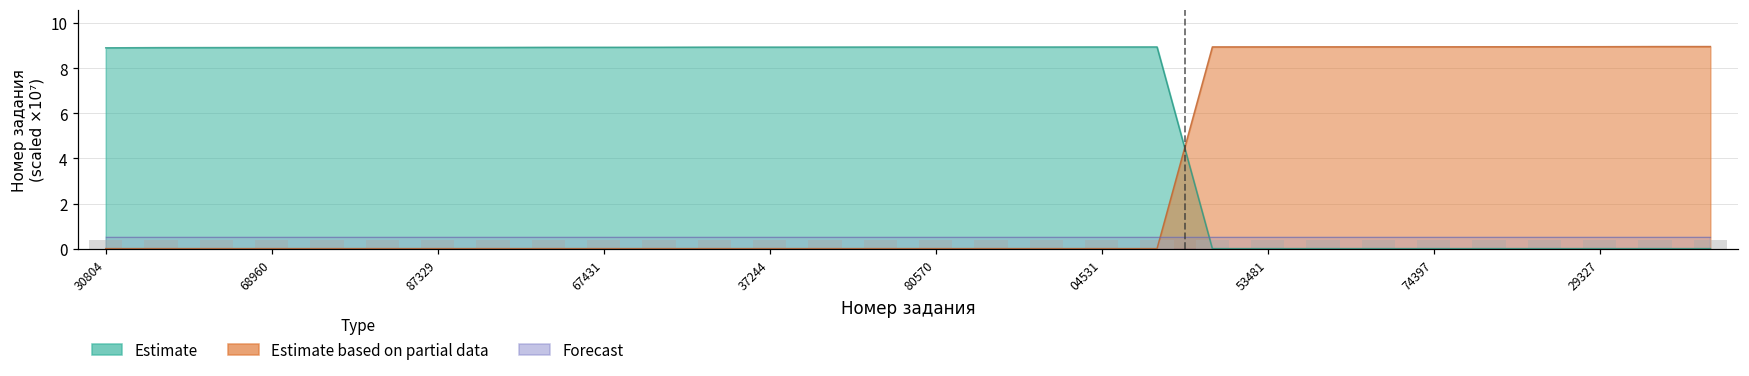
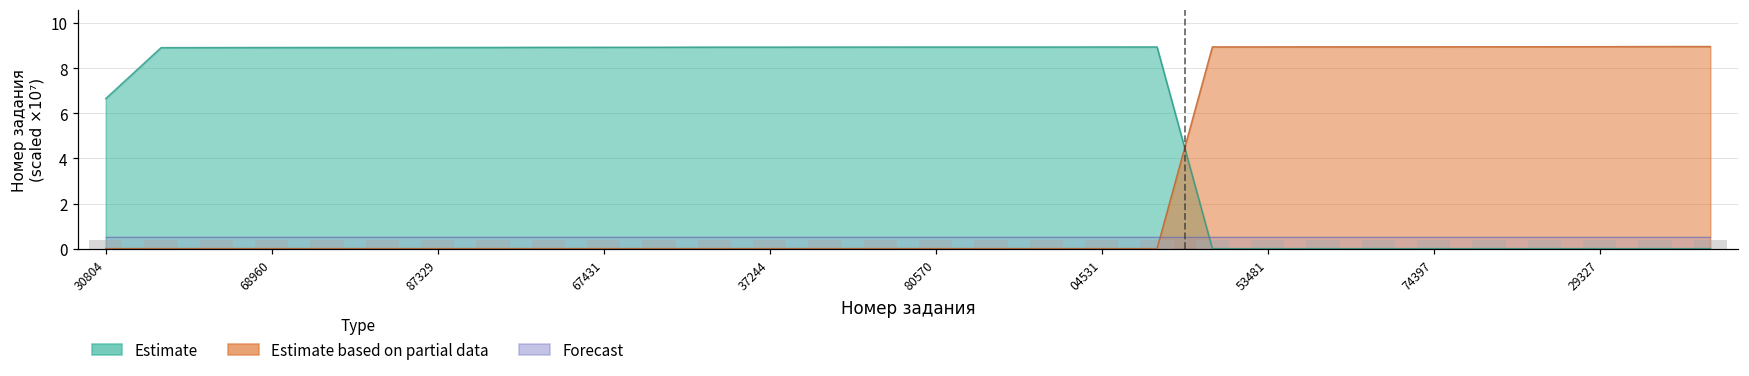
  {
    "Estimate": {
-     "30804": 8.9,
+     "30804": 6.7,
      "68960": 8.9,
      "87329": 8.9,
      "67431": 8.9,
      "37244": 8.9,
      "80570": 8.9,
      "04531": 8.9,
      "53481": 0.0,
      "74397": 0.0,
      "29327": 0.0
    },
    "Estimate based on partial data": {
      "30804": 0.0,
      "68960": 0.0,
      "87329": 0.0,
      "67431": 0.0,
      "37244": 0.0,
      "80570": 0.0,
      "04531": 0.0,
      "53481": 8.9,
      "74397": 8.9,
      "29327": 9.0
    }
  }
